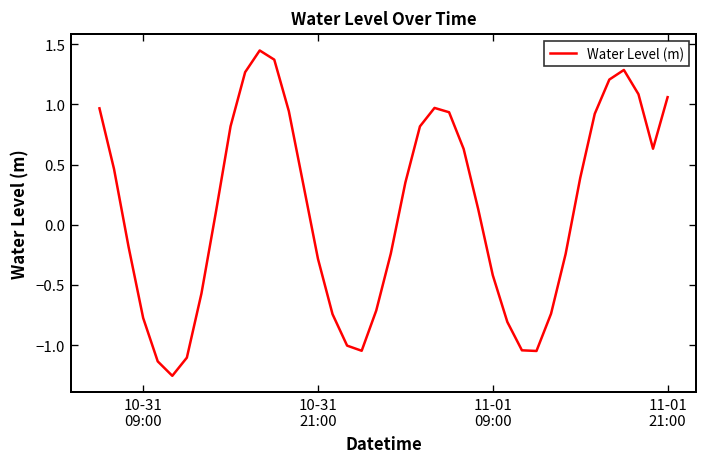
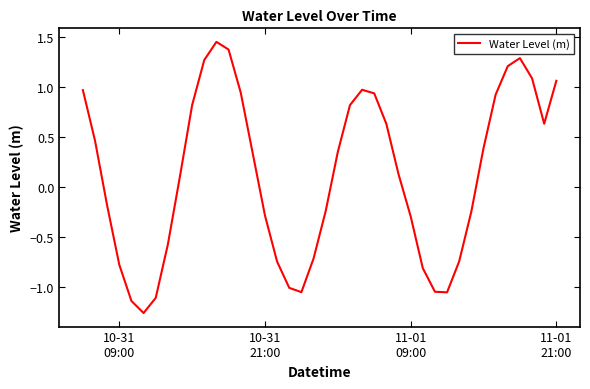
  {
    "10-31 09:00": -0.77,
    "10-31 21:00": -0.28,
-   "11-01 09:00": -0.42,
+   "11-01 09:00": -0.29,
    "11-01 21:00": 1.06
  }
